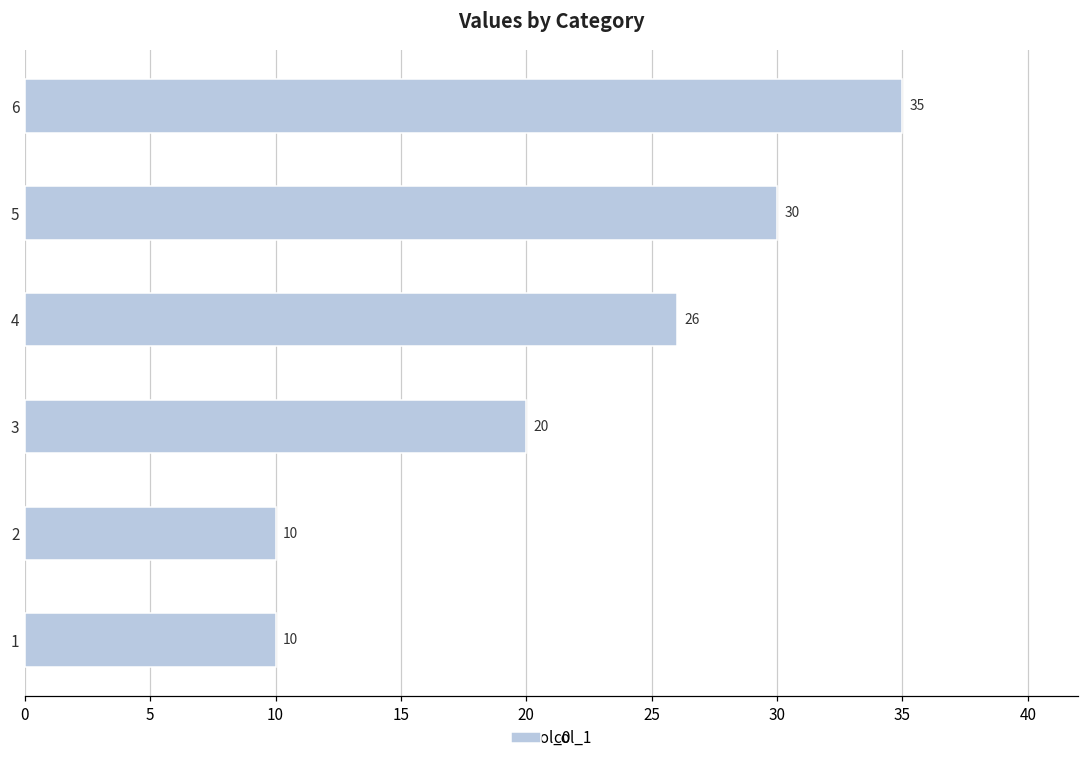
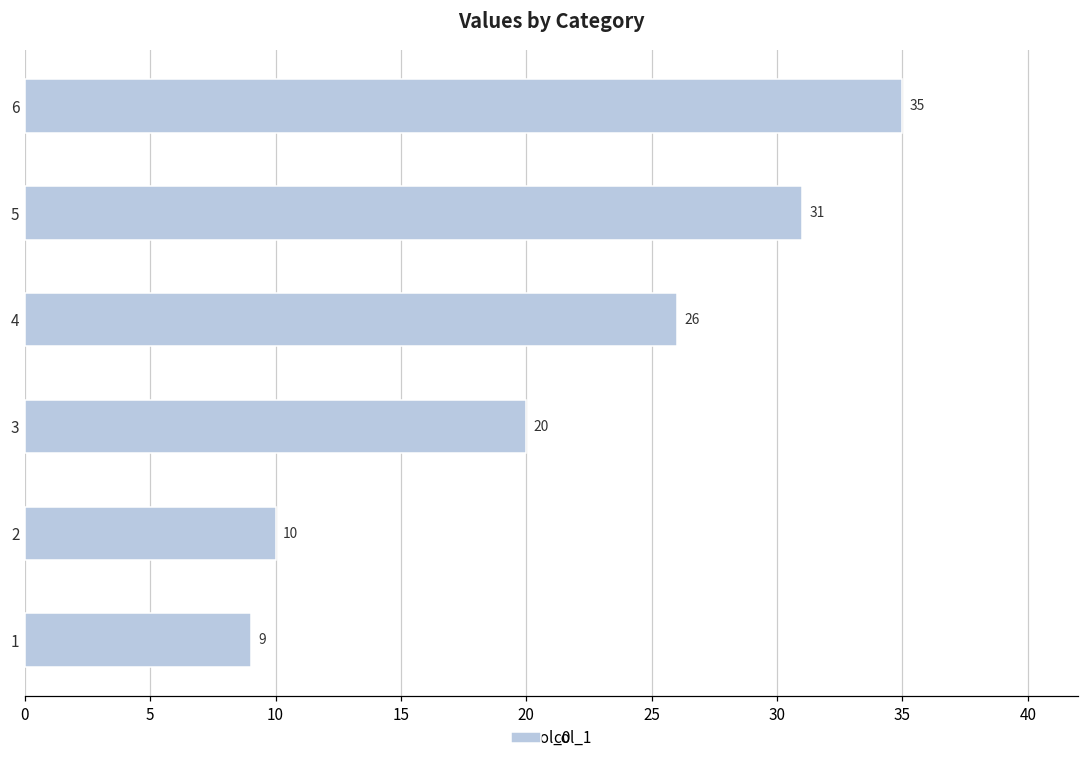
  {
    "6": 35,
-   "5": 30,
+   "5": 31,
    "4": 26,
    "3": 20,
    "2": 10,
-   "1": 10
+   "1": 9
  }
